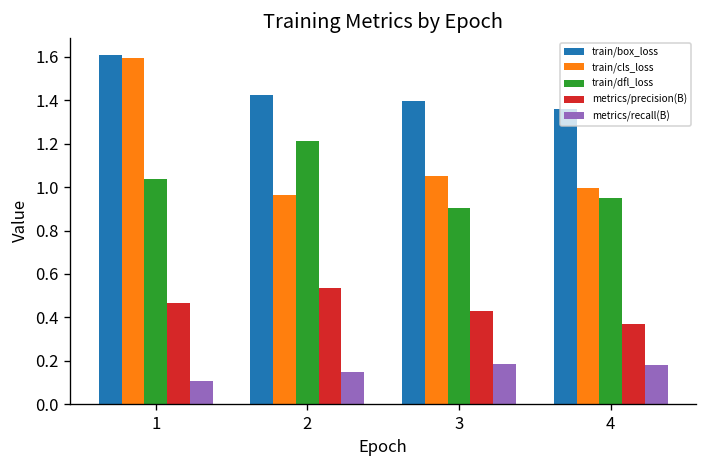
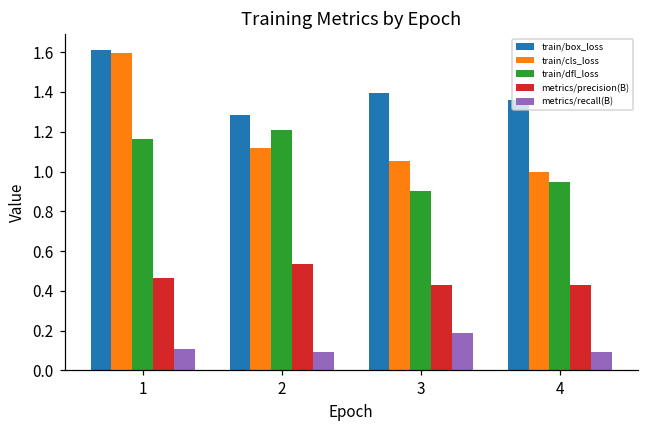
  {
    "train/box_loss": {
      "1": 1.61,
-     "2": 1.42,
+     "2": 1.29,
      "3": 1.40
    },
    "train/cls_loss": {
      "1": 1.60,
-     "2": 0.96,
+     "2": 1.12,
      "3": 1.05,
      "4": 1.00
    },
    "train/dfl_loss": {
-     "1": 1.04,
+     "1": 1.17,
      "2": 1.21,
      "3": 0.90,
      "4": 0.95
    },
    "metrics/precision(B)": {
      "1": 0.47,
      "2": 0.53,
      "3": 0.43,
-     "4": 0.37
+     "4": 0.43
    },
    "metrics/recall(B)": {
      "1": 0.11,
-     "2": 0.15,
+     "2": 0.09,
      "3": 0.19,
-     "4": 0.18
+     "4": 0.09
    }
  }
